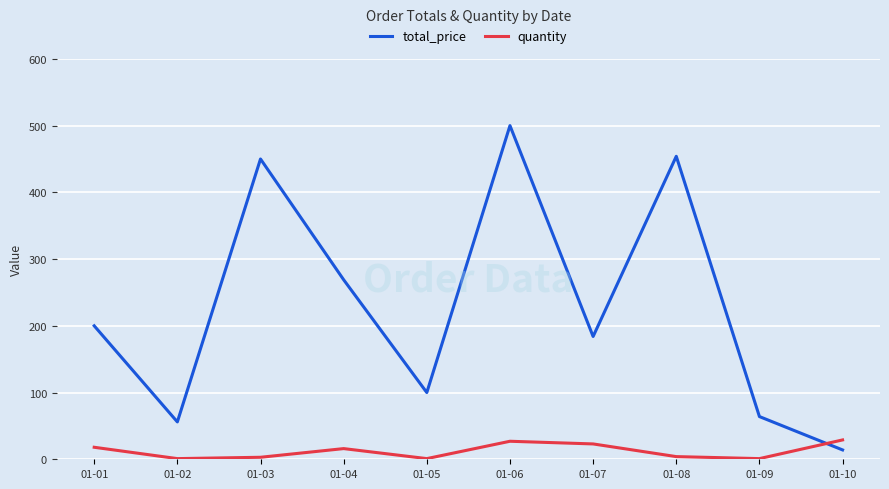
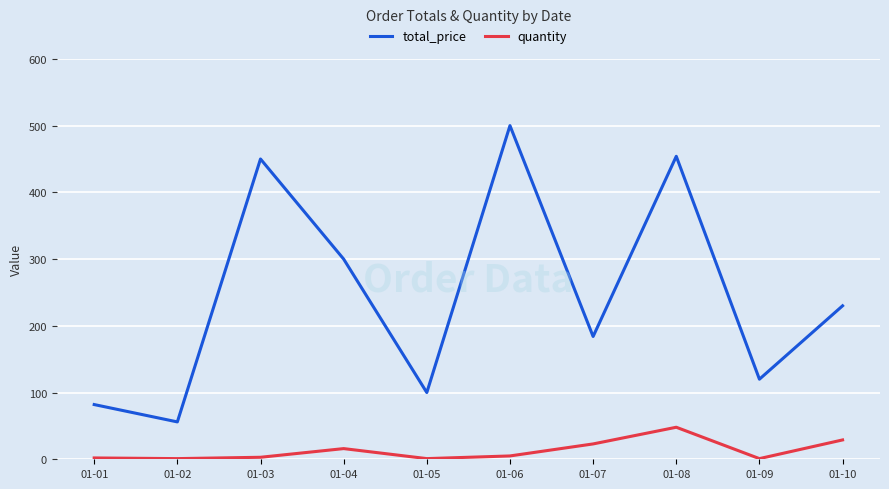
  {
    "total_price": {
-     "01-01": 200,
+     "01-01": 80,
      "01-02": 60,
      "01-03": 450,
-     "01-04": 270,
+     "01-04": 300,
      "01-05": 100,
      "01-06": 500,
      "01-07": 180,
      "01-08": 450,
-     "01-09": 60,
-     "01-10": 10
+     "01-09": 120,
+     "01-10": 230
    },
    "quantity": {
-     "01-01": 20,
+     "01-01": 0,
      "01-02": 0,
      "01-03": 0,
      "01-04": 20,
      "01-05": 0,
-     "01-06": 30,
+     "01-06": 10,
      "01-07": 20,
-     "01-08": 0,
+     "01-08": 50,
      "01-09": 0,
      "01-10": 30
    }
  }
